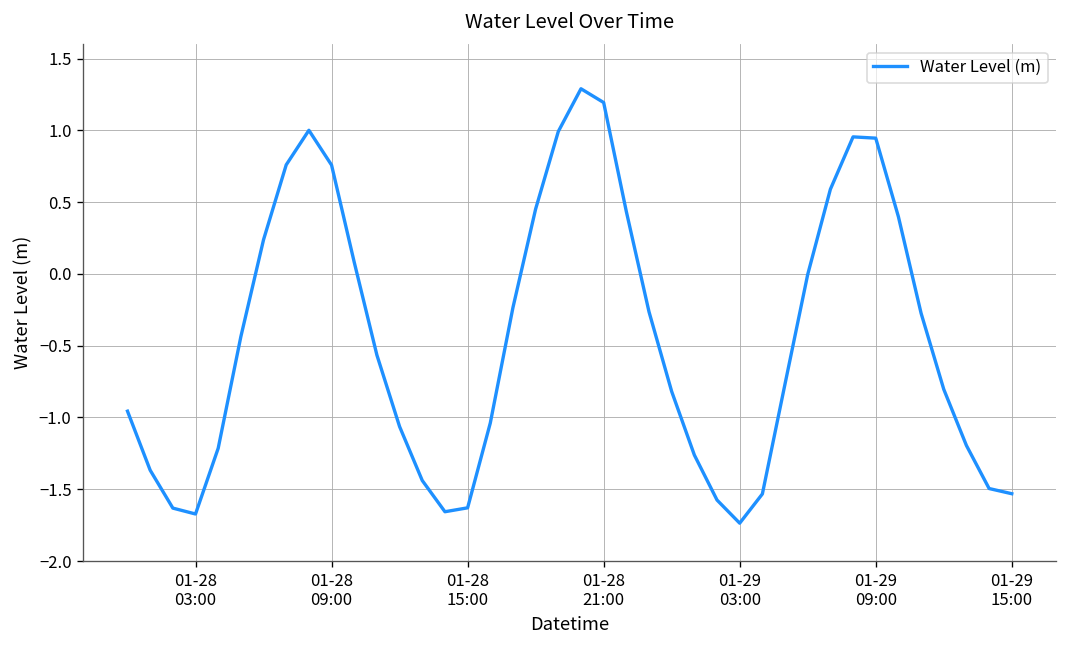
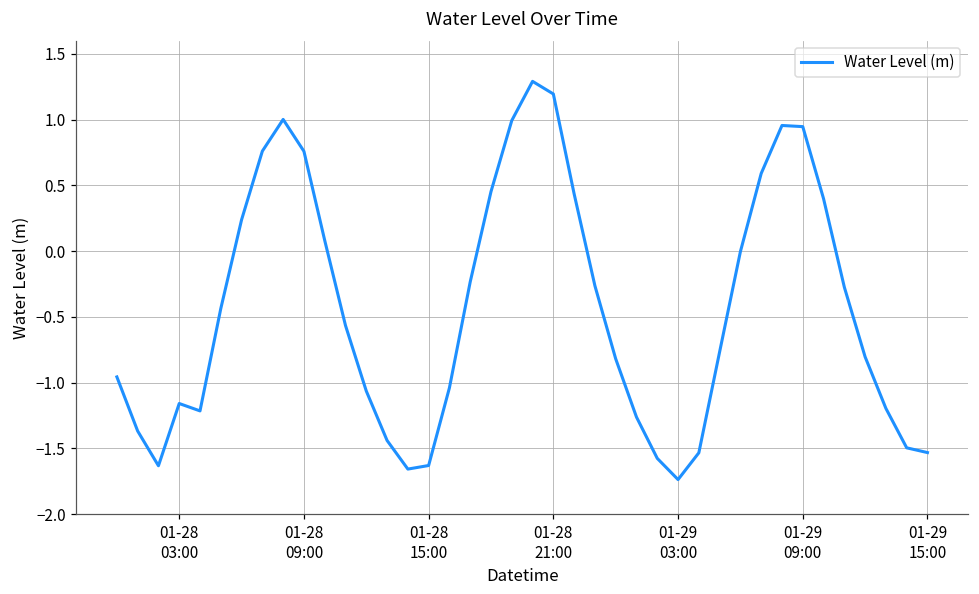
  {
-   "01-28 03:00": -1.67,
+   "01-28 03:00": -1.16,
    "01-28 09:00": 0.76,
    "01-28 15:00": -1.63,
    "01-28 21:00": 1.19,
    "01-29 03:00": -1.74,
    "01-29 09:00": 0.95,
    "01-29 15:00": -1.53
  }
